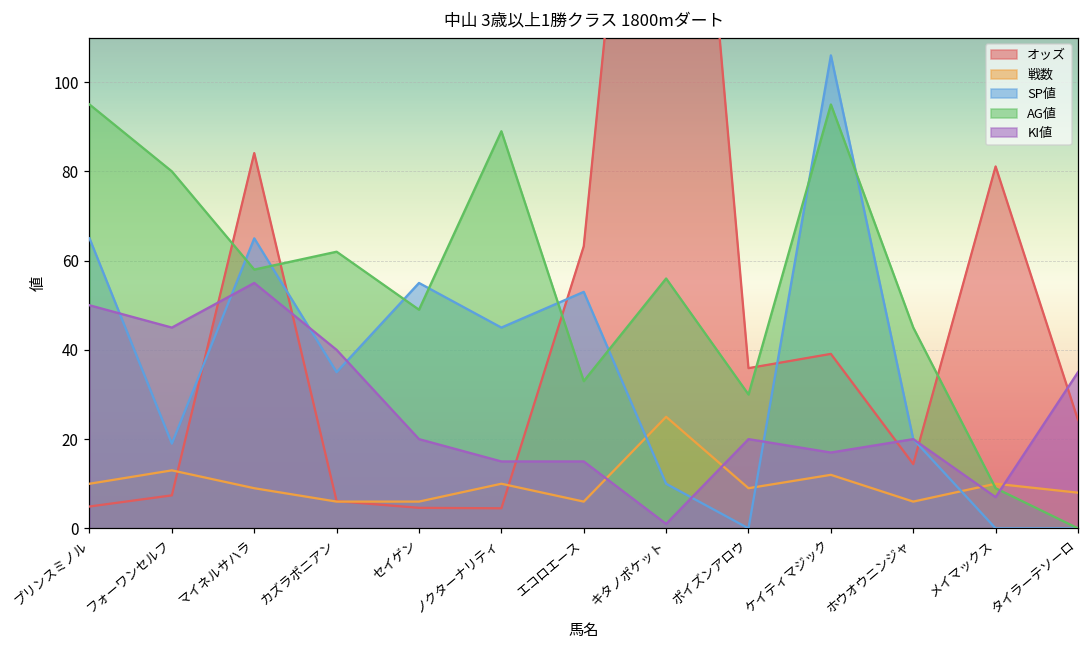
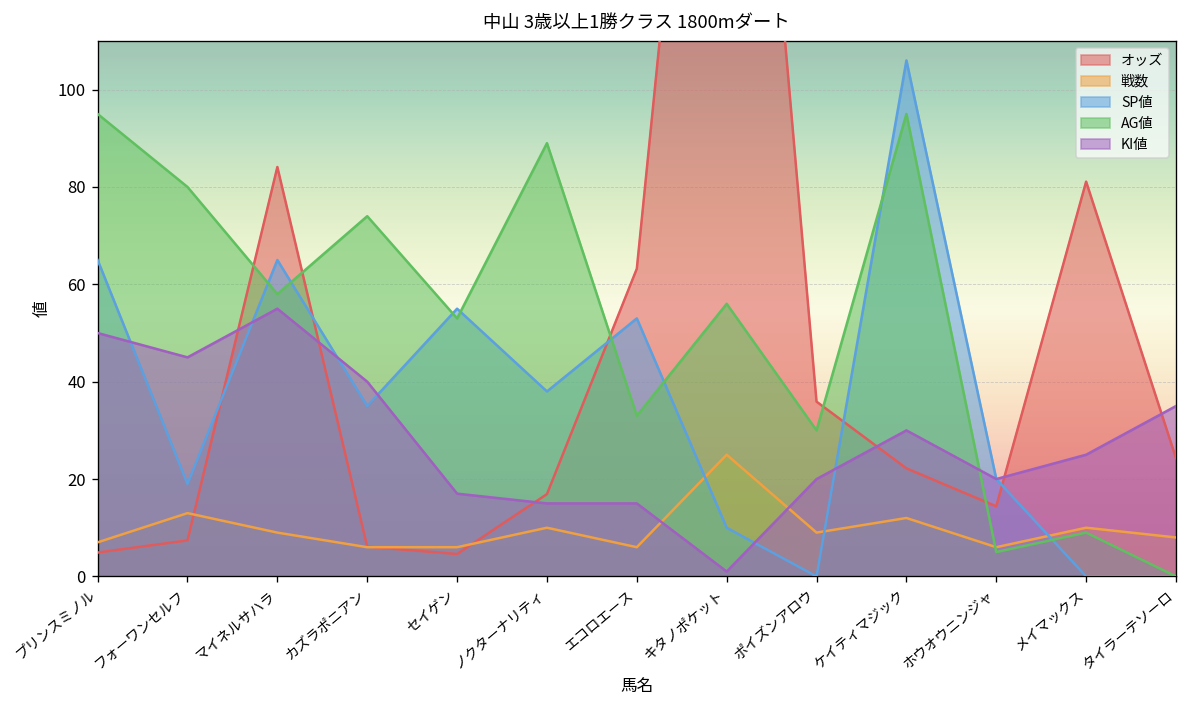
  {
    "オッズ": {
      "プリンスミノル": 5,
      "フォーワンセルフ": 7,
      "マイネルサハラ": 84,
      "セイゲン": 5,
-     "ノクターナリティ": 5,
+     "ノクターナリティ": 17,
      "エコロエース": 63,
      "ポイズンアロウ": 36,
-     "ケイティマジック": 39,
+     "ケイティマジック": 22,
      "ホウオウニンジャ": 14,
      "メイマックス": 81,
      "タイラーテソーロ": 24
    },
    "戦数": {
-     "プリンスミノル": 10,
+     "プリンスミノル": 7,
      "フォーワンセルフ": 13,
      "マイネルサハラ": 9,
      "セイゲン": 6,
      "ノクターナリティ": 10,
      "エコロエース": 6,
      "キタノポケット": 25,
      "ポイズンアロウ": 9,
      "ケイティマジック": 12,
      "ホウオウニンジャ": 6,
      "メイマックス": 10,
      "タイラーテソーロ": 8
    },
    "SP値": {
      "プリンスミノル": 65,
      "フォーワンセルフ": 19,
      "マイネルサハラ": 65,
      "カズラポニアン": 35,
      "セイゲン": 55,
-     "ノクターナリティ": 45,
+     "ノクターナリティ": 38,
      "エコロエース": 53,
      "キタノポケット": 10,
      "ポイズンアロウ": 0,
      "ケイティマジック": 106,
      "メイマックス": 0
    },
    "AG値": {
      "プリンスミノル": 95,
      "フォーワンセルフ": 80,
      "マイネルサハラ": 58,
-     "カズラポニアン": 62,
-     "セイゲン": 49,
+     "カズラポニアン": 74,
+     "セイゲン": 53,
      "ノクターナリティ": 89,
      "エコロエース": 33,
      "キタノポケット": 56,
      "ポイズンアロウ": 30,
      "ケイティマジック": 95,
-     "ホウオウニンジャ": 45,
+     "ホウオウニンジャ": 5,
      "メイマックス": 9
    },
    "KI値": {
      "プリンスミノル": 50,
      "フォーワンセルフ": 45,
      "マイネルサハラ": 55,
      "カズラポニアン": 40,
-     "セイゲン": 20,
+     "セイゲン": 17,
      "ノクターナリティ": 15,
      "エコロエース": 15,
      "キタノポケット": 1,
      "ポイズンアロウ": 20,
-     "ケイティマジック": 17,
-     "メイマックス": 7,
+     "ケイティマジック": 30,
+     "メイマックス": 25,
      "タイラーテソーロ": 35
    }
  }
